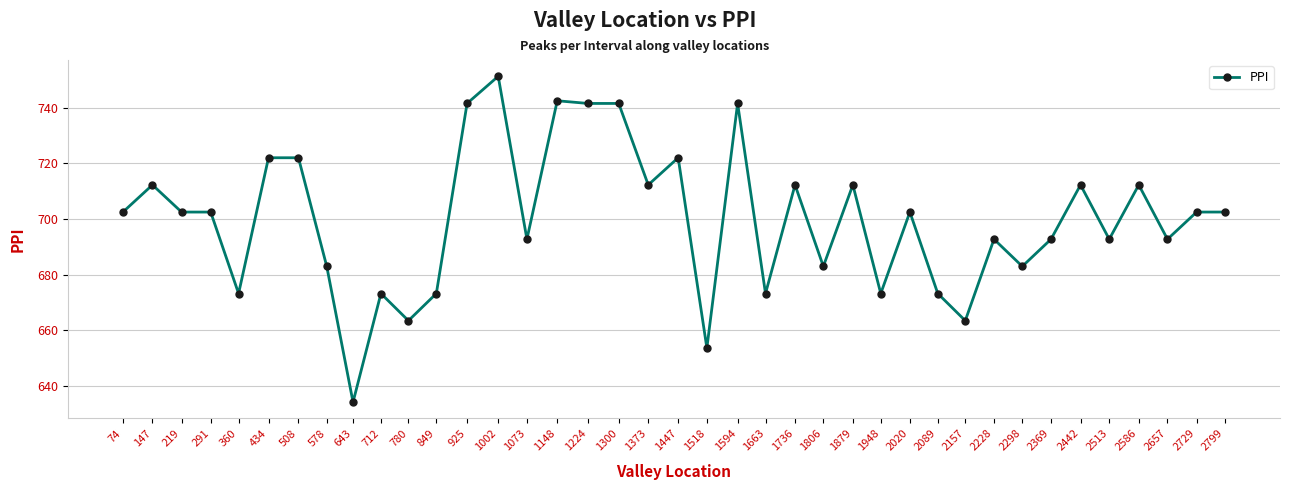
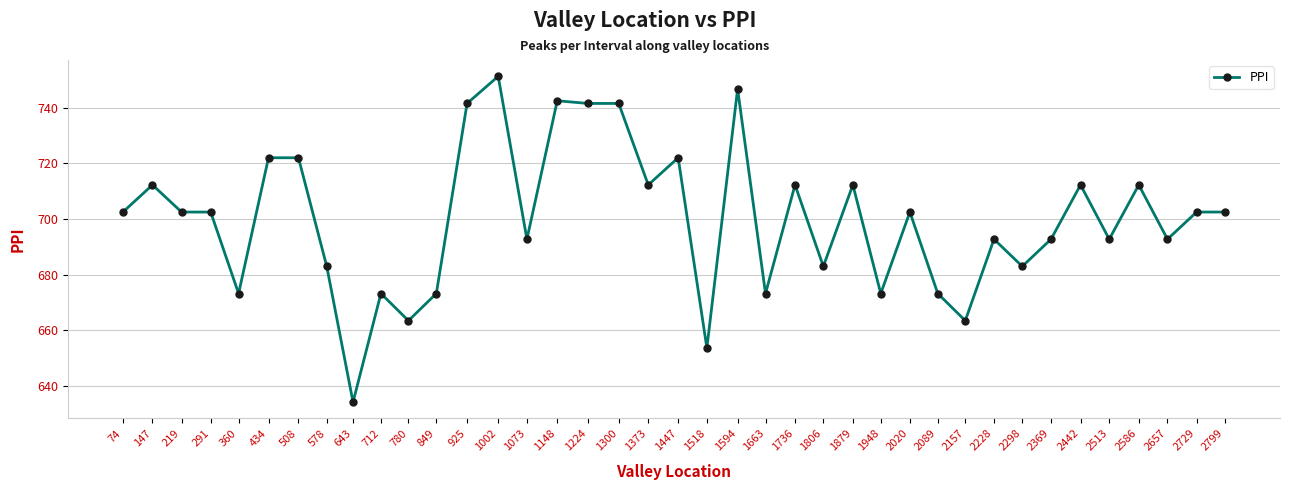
  {
    "74": 702,
    "147": 712,
    "219": 702,
    "291": 702,
    "360": 673,
    "434": 722,
    "508": 722,
    "578": 683,
    "643": 634,
    "712": 673,
    "780": 663,
    "849": 673,
    "925": 741,
    "1002": 751,
    "1073": 693,
    "1148": 742,
    "1224": 741,
    "1300": 741,
    "1373": 712,
    "1447": 722,
    "1518": 654,
-   "1594": 741,
+   "1594": 747,
    "1663": 673,
    "1736": 712,
    "1806": 683,
    "1879": 712,
    "1948": 673,
    "2020": 702,
    "2089": 673,
    "2157": 663,
    "2228": 693,
    "2298": 683,
    "2369": 693,
    "2442": 712,
    "2513": 693,
    "2586": 712,
    "2657": 693,
    "2729": 702,
    "2799": 702
  }
